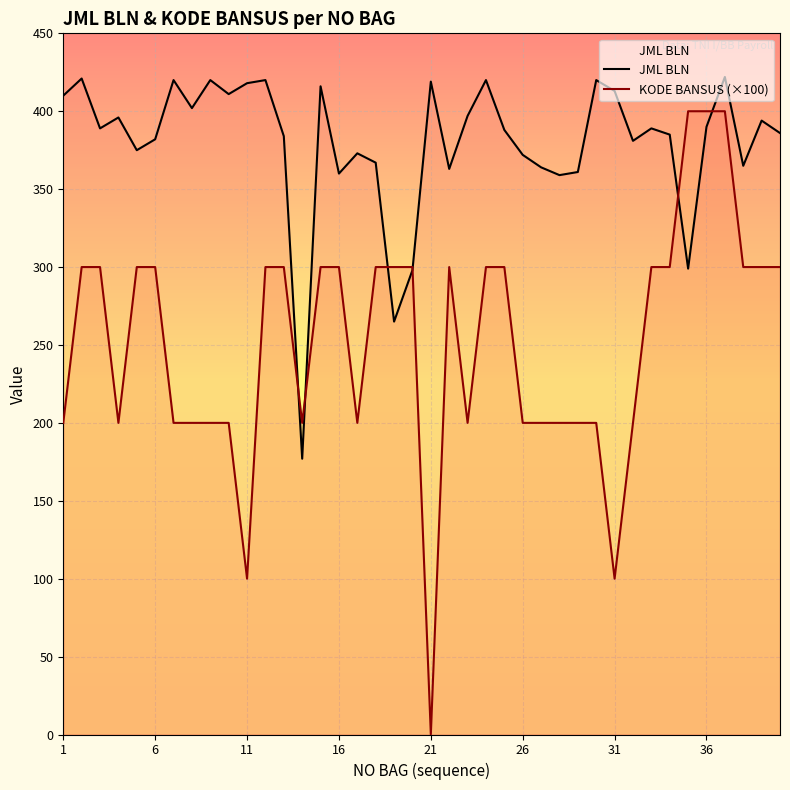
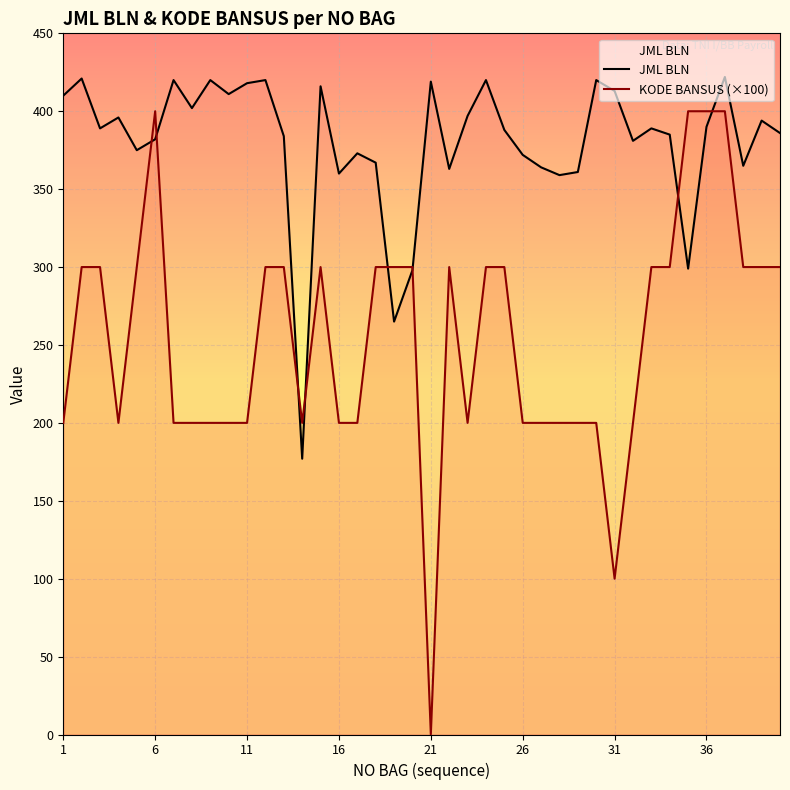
  {
    "KODE BANSUS (×100)": {
      "1": 200,
-     "6": 300,
-     "11": 100,
-     "16": 300,
+     "6": 400,
+     "11": 200,
+     "16": 200,
      "21": 0,
      "26": 200,
      "31": 100,
      "36": 400
    }
  }
